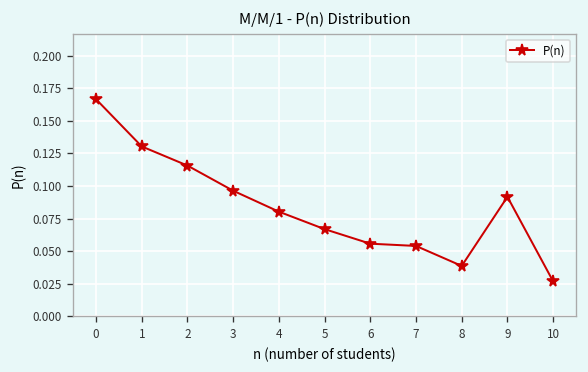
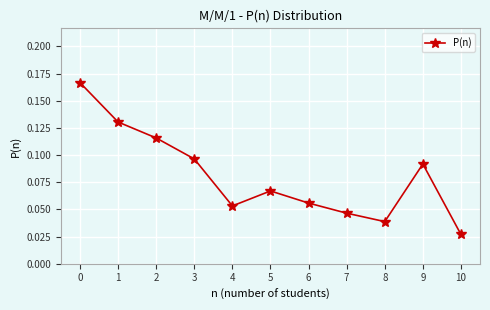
  {
    "0": 0.167,
    "1": 0.130,
    "2": 0.116,
    "3": 0.096,
-   "4": 0.080,
+   "4": 0.053,
    "5": 0.067,
    "6": 0.056,
-   "7": 0.054,
+   "7": 0.047,
    "8": 0.039,
    "9": 0.092,
    "10": 0.027
  }
